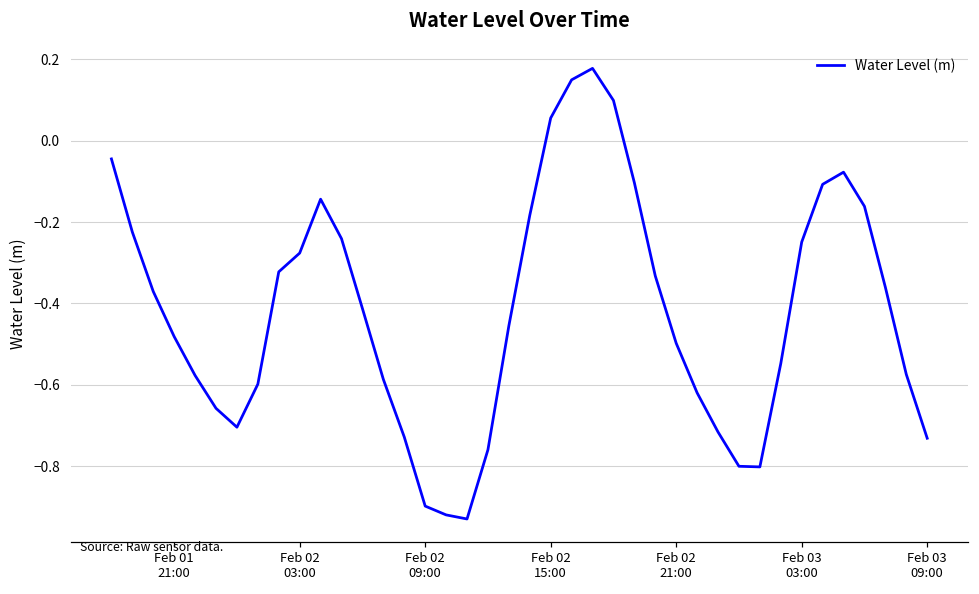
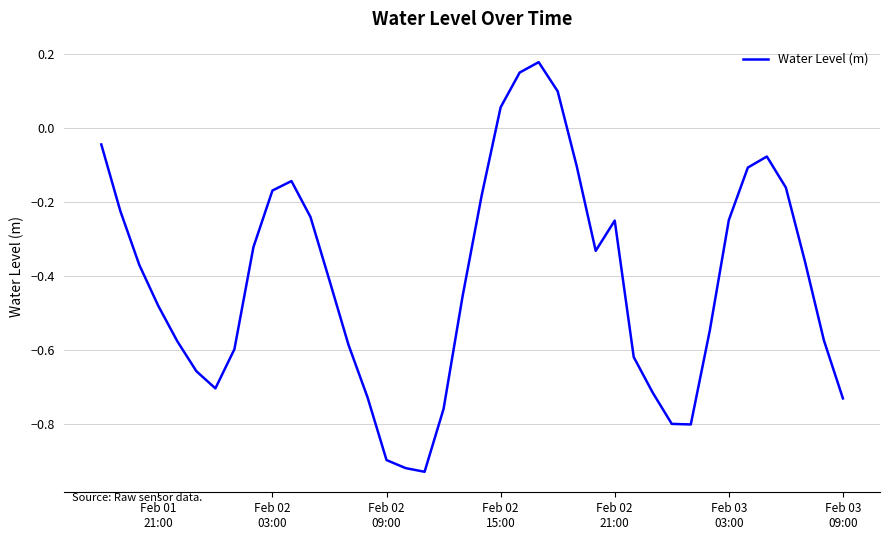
  {
    "Feb 01 21:00": -0.48,
-   "Feb 02 03:00": -0.28,
+   "Feb 02 03:00": -0.17,
    "Feb 02 09:00": -0.90,
    "Feb 02 15:00": 0.06,
-   "Feb 02 21:00": -0.50,
+   "Feb 02 21:00": -0.25,
    "Feb 03 03:00": -0.25,
    "Feb 03 09:00": -0.73
  }
